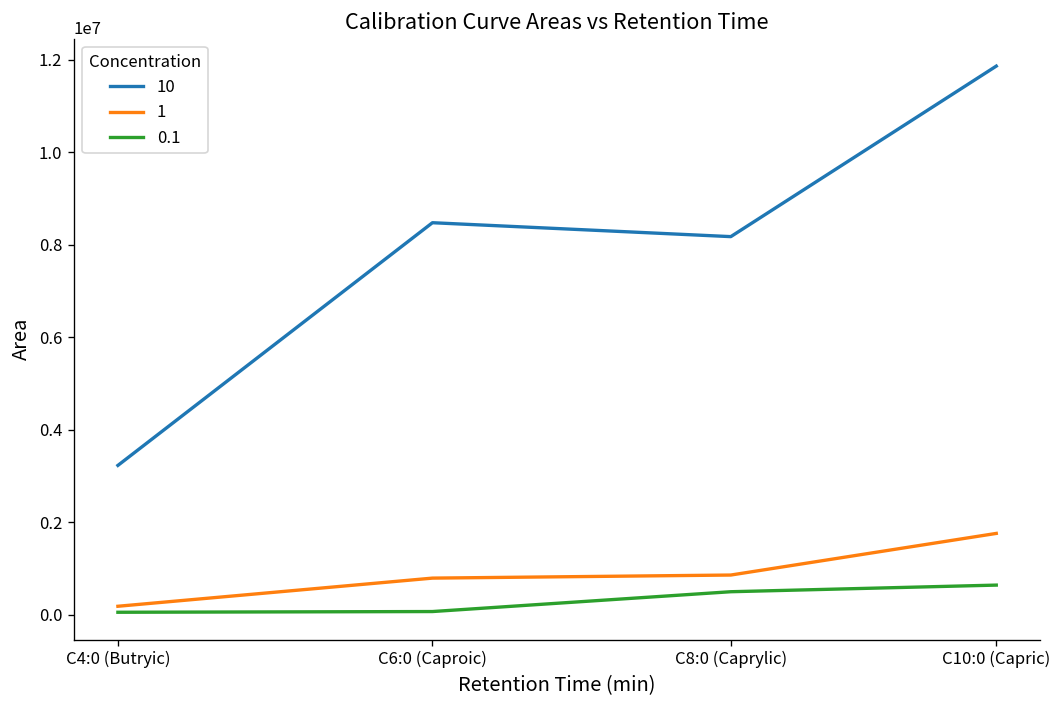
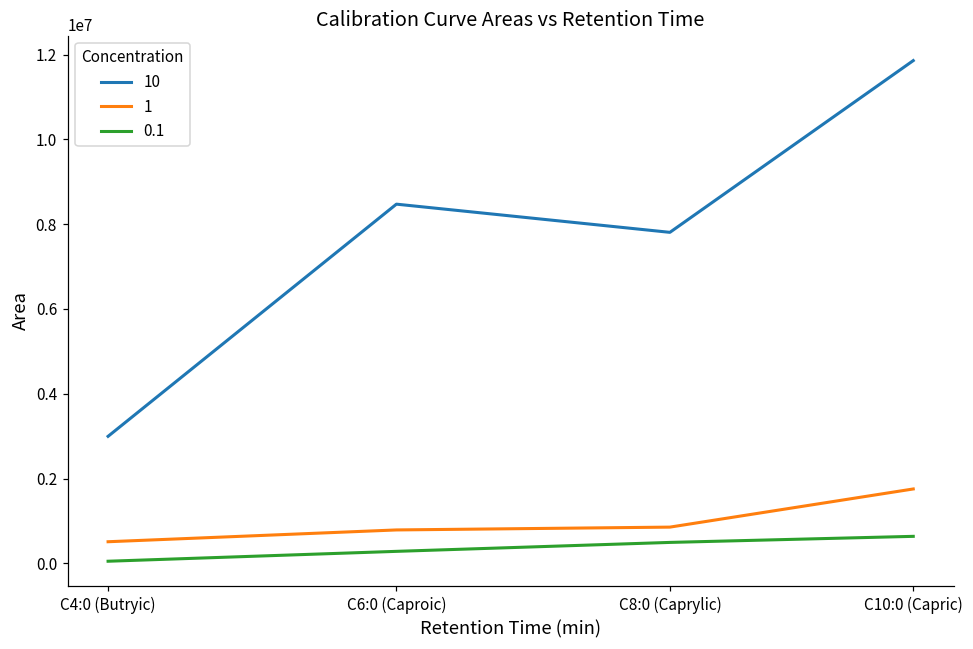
  {
    "10": {
-     "C4:0 (Butryic)": 3200000,
+     "C4:0 (Butryic)": 3000000,
      "C6:0 (Caproic)": 8500000,
-     "C8:0 (Caprylic)": 8200000,
+     "C8:0 (Caprylic)": 7800000,
      "C10:0 (Capric)": 11900000
    },
    "1": {
-     "C4:0 (Butryic)": 200000,
+     "C4:0 (Butryic)": 500000,
      "C6:0 (Caproic)": 800000,
      "C8:0 (Caprylic)": 900000,
      "C10:0 (Capric)": 1800000
    },
    "0.1": {
      "C4:0 (Butryic)": 0,
-     "C6:0 (Caproic)": 100000,
+     "C6:0 (Caproic)": 300000,
      "C8:0 (Caprylic)": 500000,
      "C10:0 (Capric)": 600000
    }
  }
